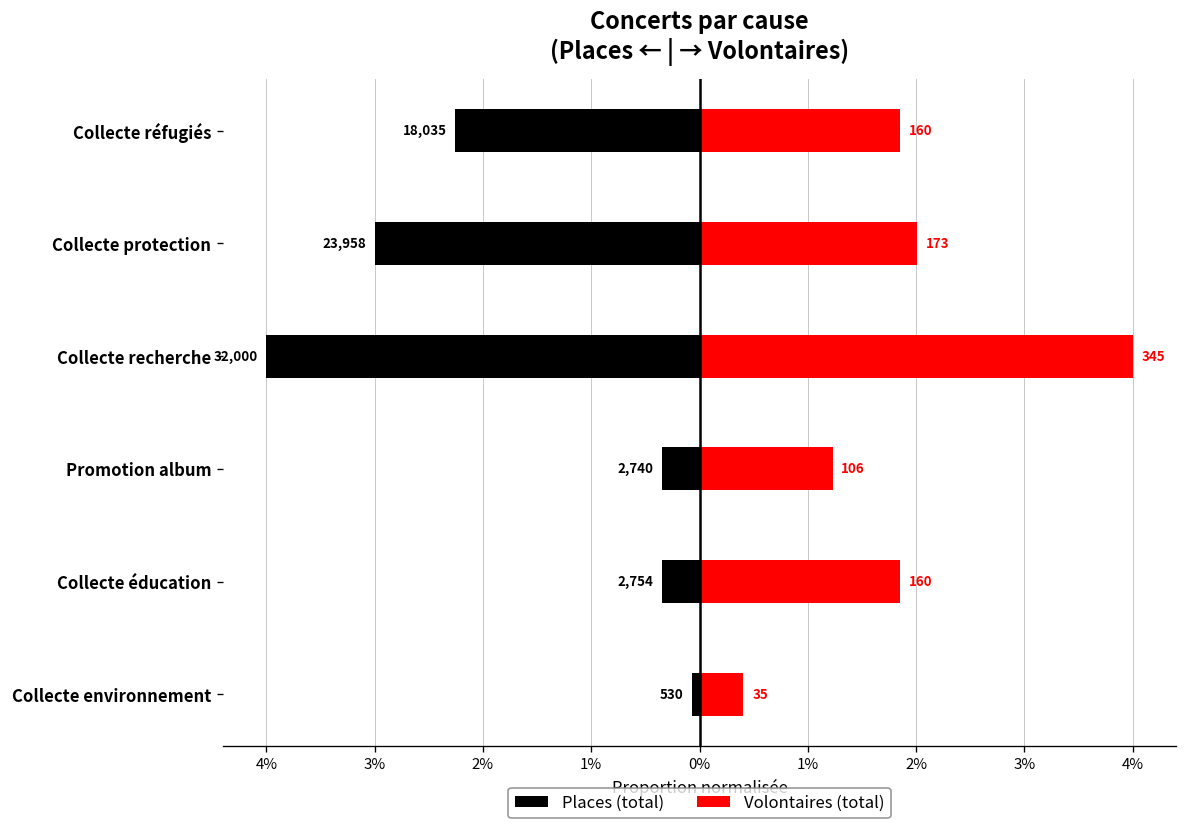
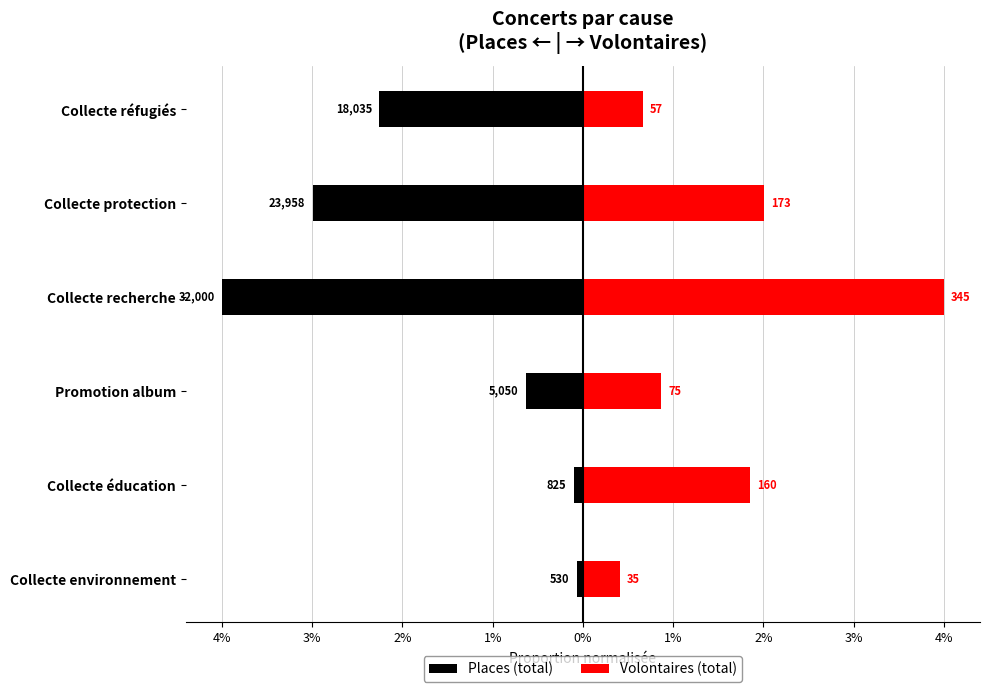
  {
    "Places (total)": {
-     "Promotion album": "2,740",
-     "Collecte éducation": "2,754"
+     "Promotion album": "5,050",
+     "Collecte éducation": "825"
    },
    "Volontaires (total)": {
-     "Collecte réfugiés": "160",
-     "Promotion album": "106"
+     "Collecte réfugiés": "57",
+     "Promotion album": "75"
    }
  }
